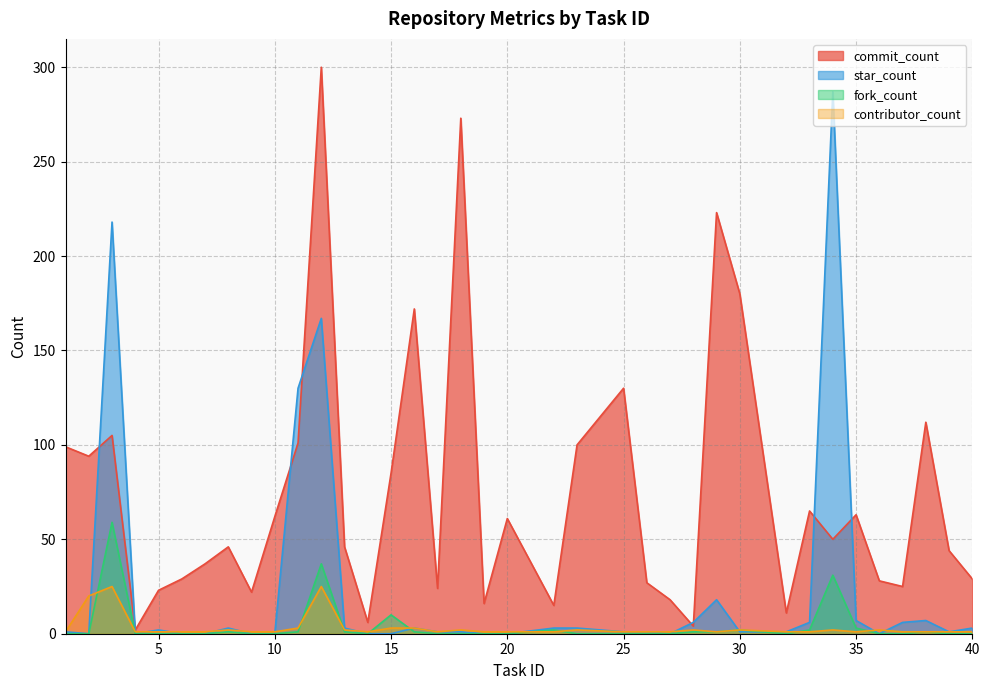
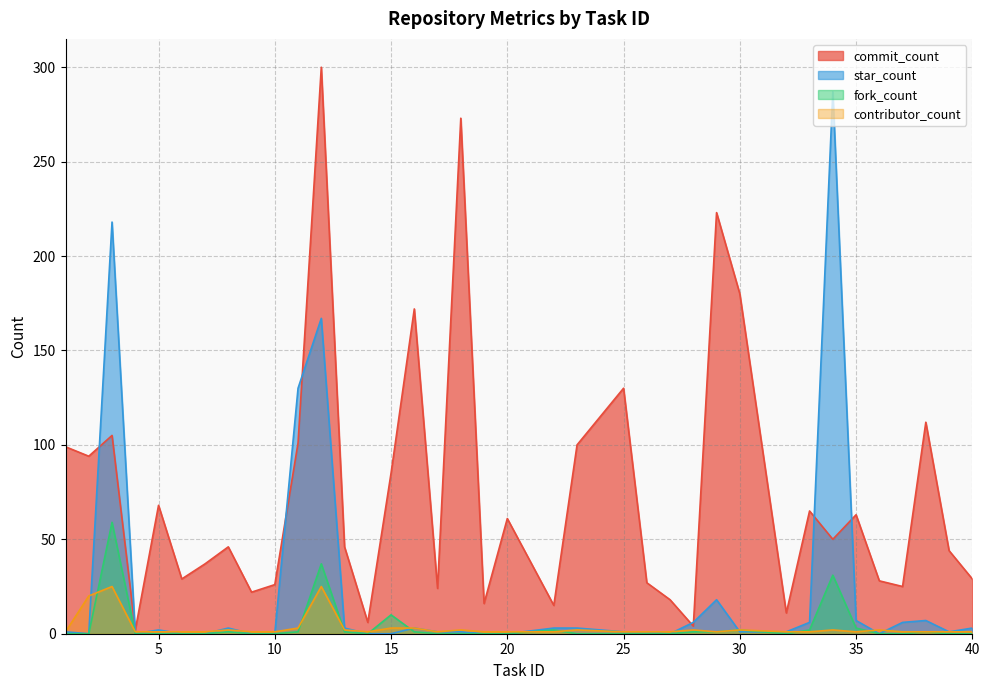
  {
    "commit_count": {
-     "5": 23,
-     "10": 62,
+     "5": 68,
+     "10": 26,
      "15": 85,
      "20": 61,
      "25": 130,
      "30": 180,
      "35": 63,
      "40": 29
    },
    "star_count": {
      "15": 0,
      "35": 7,
      "40": 3
    },
    "fork_count": {
      "15": 10,
      "35": 3
    },
    "contributor_count": {
      "15": 3,
      "35": 1
    }
  }
